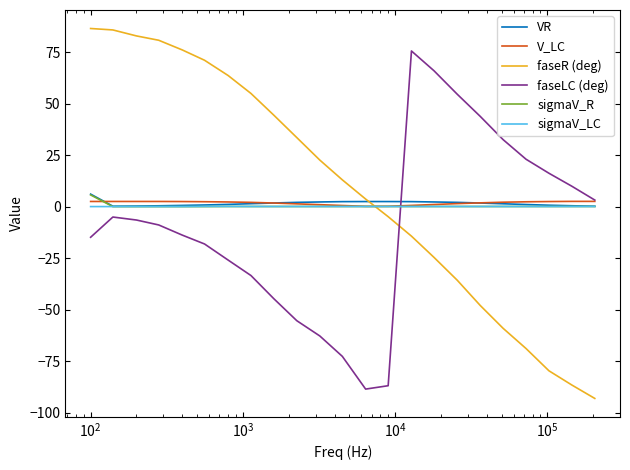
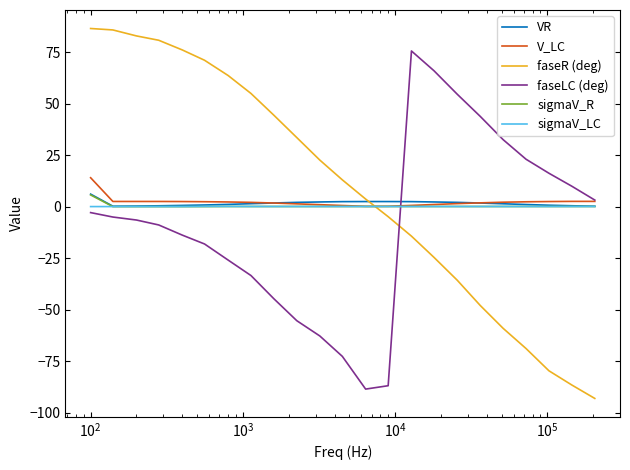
  {
    "V_LC": {
-     "10^2": 3
+     "10^2": 14
    },
    "faseR (deg)": {
      "10^2": 86
    },
    "faseLC (deg)": {
-     "10^2": -15
+     "10^2": -3
    },
    "sigmaV_LC": {
      "10^2": 0
    }
  }
